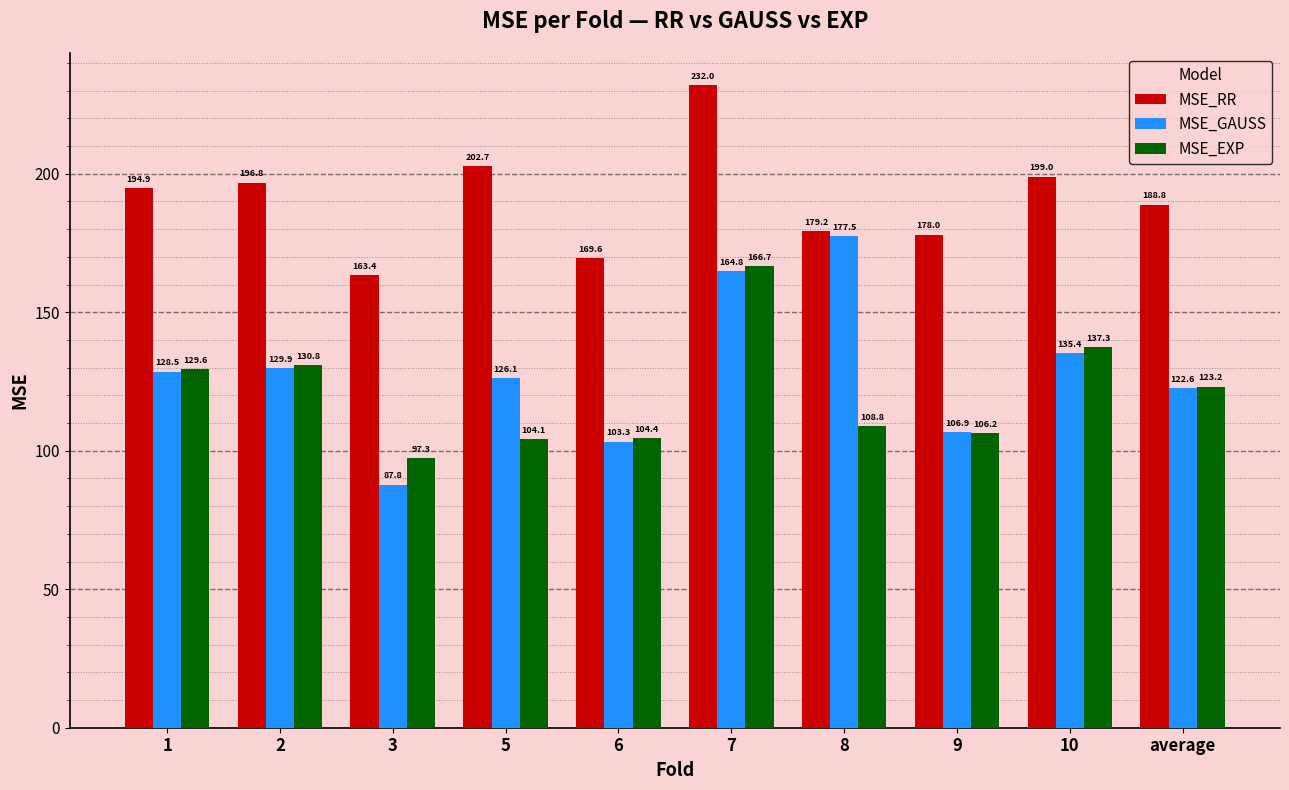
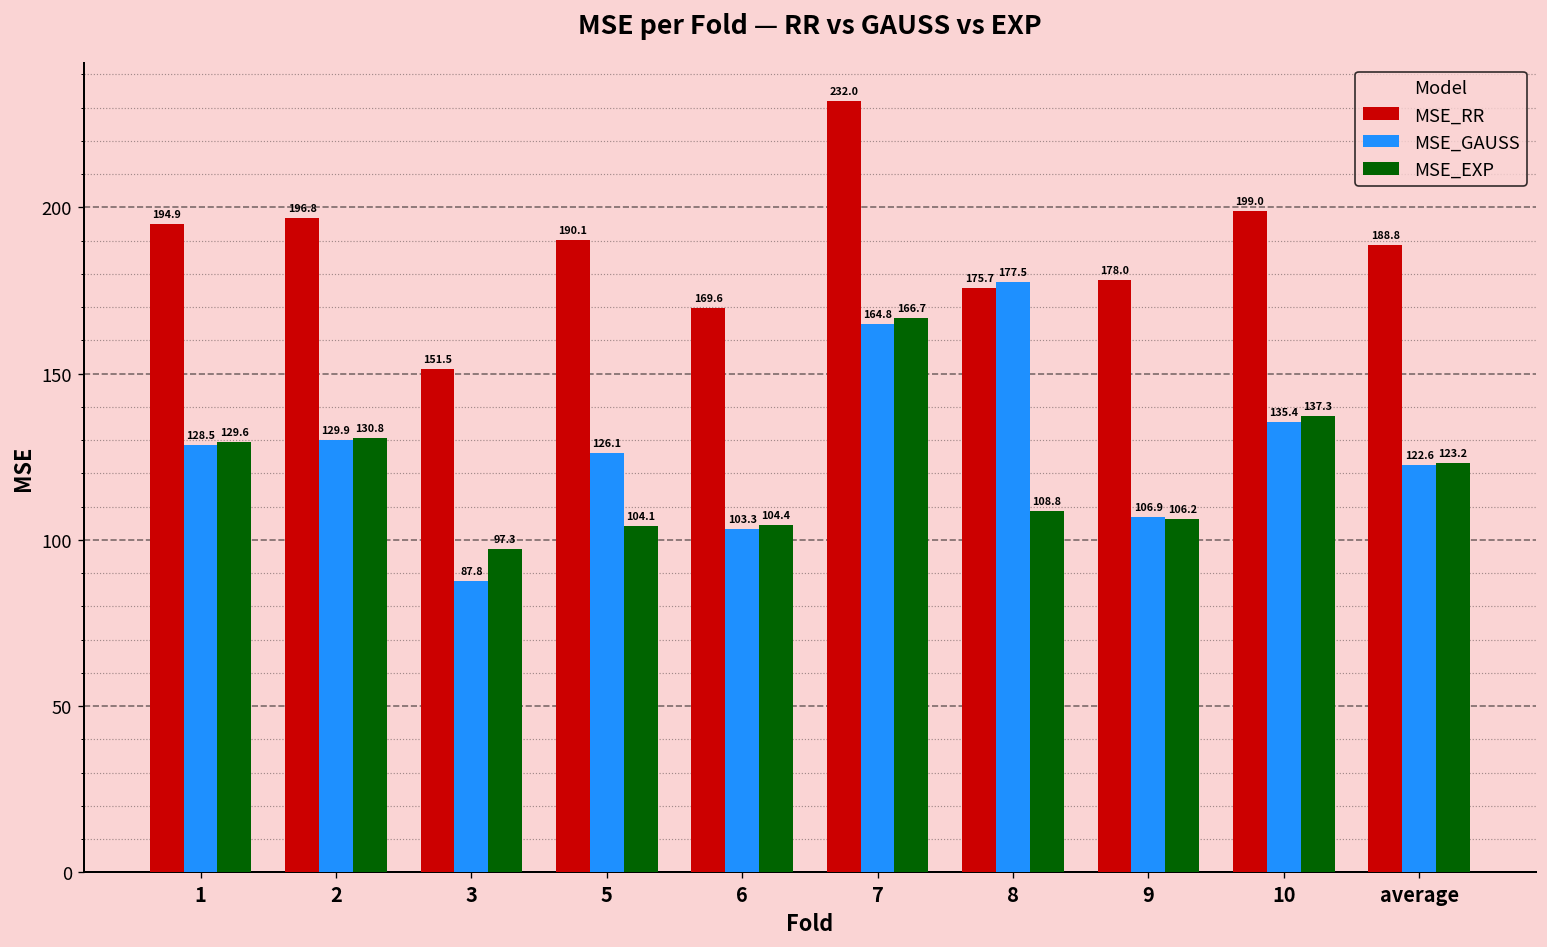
  {
    "MSE_RR": {
      "1": 194.9,
      "2": 196.8,
-     "3": 163.4,
-     "5": 202.7,
+     "3": 151.5,
+     "5": 190.1,
      "6": 169.6,
      "7": 232.0,
-     "8": 179.2,
+     "8": 175.7,
      "9": 178.0,
      "10": 199.0,
      "average": 188.8
    },
    "MSE_GAUSS": {
      "1": 128.5,
      "2": 129.9,
      "3": 87.8,
      "5": 126.1,
      "6": 103.3,
      "7": 164.8,
      "8": 177.5,
      "9": 106.9,
      "10": 135.4,
      "average": 122.6
    },
    "MSE_EXP": {
      "1": 129.6,
      "2": 130.8,
      "3": 97.3,
      "5": 104.1,
      "6": 104.4,
      "7": 166.7,
      "8": 108.8,
      "9": 106.2,
      "10": 137.3,
      "average": 123.2
    }
  }
